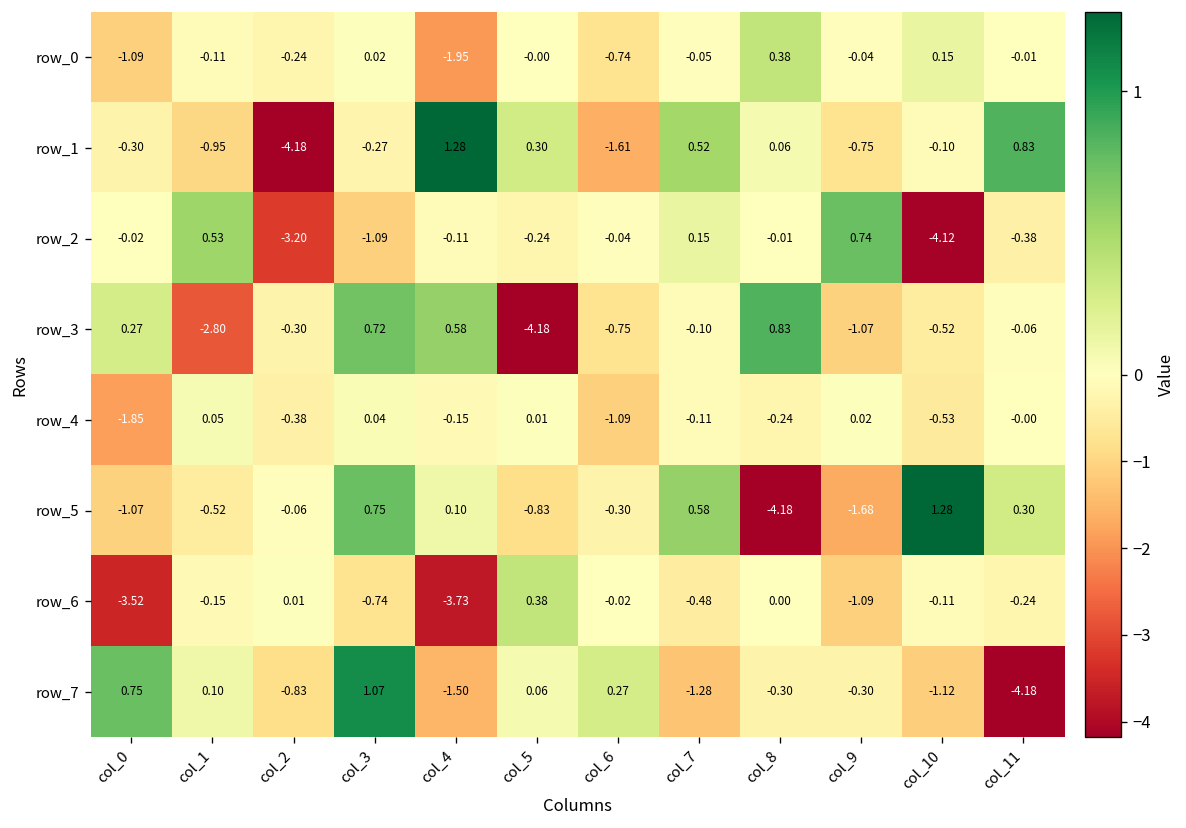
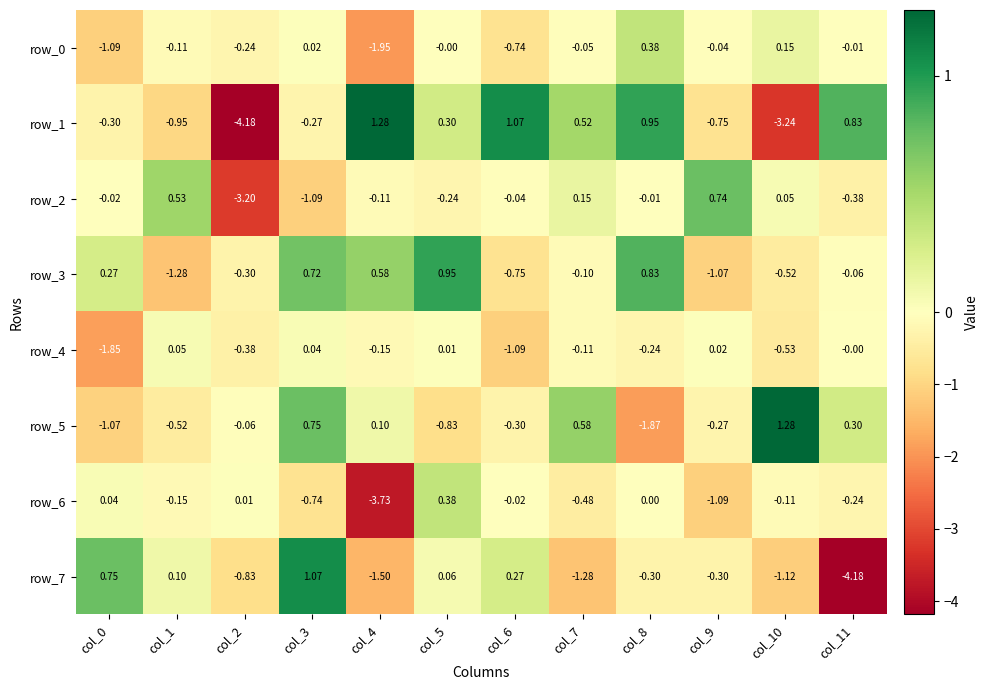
  {
    "row_0": {
      "col_0": -1.09,
      "col_1": -0.11,
      "col_2": -0.24,
      "col_3": 0.02,
      "col_4": -1.95,
      "col_5": -0.00,
      "col_6": -0.74,
      "col_7": -0.05,
      "col_8": 0.38,
      "col_9": -0.04,
      "col_10": 0.15,
      "col_11": -0.01
    },
    "row_1": {
      "col_0": -0.30,
      "col_1": -0.95,
      "col_2": -4.18,
      "col_3": -0.27,
      "col_4": 1.28,
      "col_5": 0.30,
-     "col_6": -1.61,
+     "col_6": 1.07,
      "col_7": 0.52,
-     "col_8": 0.06,
+     "col_8": 0.95,
      "col_9": -0.75,
-     "col_10": -0.10,
+     "col_10": -3.24,
      "col_11": 0.83
    },
    "row_2": {
      "col_0": -0.02,
      "col_1": 0.53,
      "col_2": -3.20,
      "col_3": -1.09,
      "col_4": -0.11,
      "col_5": -0.24,
      "col_6": -0.04,
      "col_7": 0.15,
      "col_8": -0.01,
      "col_9": 0.74,
-     "col_10": -4.12,
+     "col_10": 0.05,
      "col_11": -0.38
    },
    "row_3": {
      "col_0": 0.27,
-     "col_1": -2.80,
+     "col_1": -1.28,
      "col_2": -0.30,
      "col_3": 0.72,
      "col_4": 0.58,
-     "col_5": -4.18,
+     "col_5": 0.95,
      "col_6": -0.75,
      "col_7": -0.10,
      "col_8": 0.83,
      "col_9": -1.07,
      "col_10": -0.52,
      "col_11": -0.06
    },
    "row_4": {
      "col_0": -1.85,
      "col_1": 0.05,
      "col_2": -0.38,
      "col_3": 0.04,
      "col_4": -0.15,
      "col_5": 0.01,
      "col_6": -1.09,
      "col_7": -0.11,
      "col_8": -0.24,
      "col_9": 0.02,
      "col_10": -0.53,
      "col_11": -0.00
    },
    "row_5": {
      "col_0": -1.07,
      "col_1": -0.52,
      "col_2": -0.06,
      "col_3": 0.75,
      "col_4": 0.10,
      "col_5": -0.83,
      "col_6": -0.30,
      "col_7": 0.58,
-     "col_8": -4.18,
-     "col_9": -1.68,
+     "col_8": -1.87,
+     "col_9": -0.27,
      "col_10": 1.28,
      "col_11": 0.30
    },
    "row_6": {
-     "col_0": -3.52,
+     "col_0": 0.04,
      "col_1": -0.15,
      "col_2": 0.01,
      "col_3": -0.74,
      "col_4": -3.73,
      "col_5": 0.38,
      "col_6": -0.02,
      "col_7": -0.48,
      "col_8": 0.00,
      "col_9": -1.09,
      "col_10": -0.11,
      "col_11": -0.24
    },
    "row_7": {
      "col_0": 0.75,
      "col_1": 0.10,
      "col_2": -0.83,
      "col_3": 1.07,
      "col_4": -1.50,
      "col_5": 0.06,
      "col_6": 0.27,
      "col_7": -1.28,
      "col_8": -0.30,
      "col_9": -0.30,
      "col_10": -1.12,
      "col_11": -4.18
    }
  }
